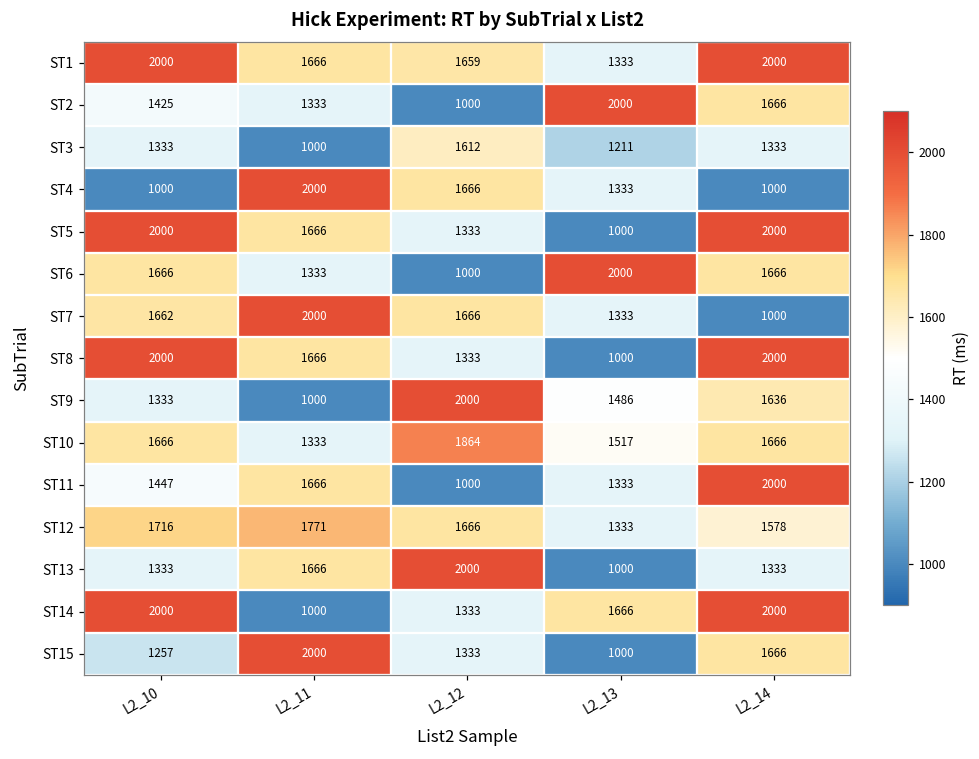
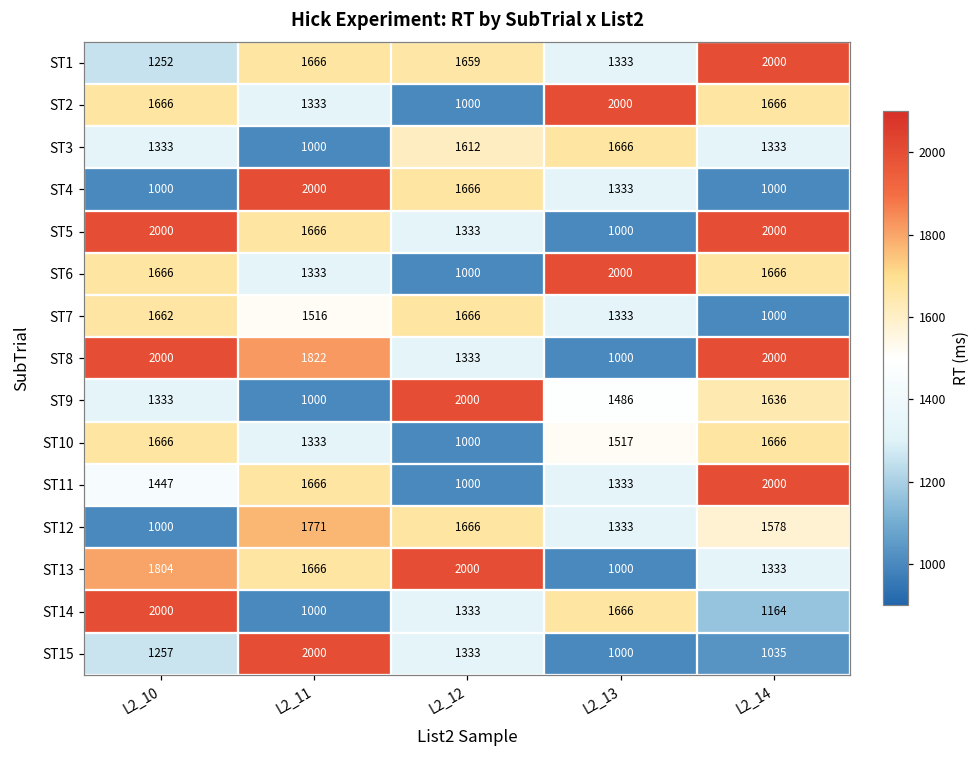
  {
    "ST1": {
-     "L2_10": 2000,
+     "L2_10": 1252,
      "L2_11": 1666,
      "L2_12": 1659,
      "L2_13": 1333,
      "L2_14": 2000
    },
    "ST2": {
-     "L2_10": 1425,
+     "L2_10": 1666,
      "L2_11": 1333,
      "L2_12": 1000,
      "L2_13": 2000,
      "L2_14": 1666
    },
    "ST3": {
      "L2_10": 1333,
      "L2_11": 1000,
      "L2_12": 1612,
-     "L2_13": 1211,
+     "L2_13": 1666,
      "L2_14": 1333
    },
    "ST4": {
      "L2_10": 1000,
      "L2_11": 2000,
      "L2_12": 1666,
      "L2_13": 1333,
      "L2_14": 1000
    },
    "ST5": {
      "L2_10": 2000,
      "L2_11": 1666,
      "L2_12": 1333,
      "L2_13": 1000,
      "L2_14": 2000
    },
    "ST6": {
      "L2_10": 1666,
      "L2_11": 1333,
      "L2_12": 1000,
      "L2_13": 2000,
      "L2_14": 1666
    },
    "ST7": {
      "L2_10": 1662,
-     "L2_11": 2000,
+     "L2_11": 1516,
      "L2_12": 1666,
      "L2_13": 1333,
      "L2_14": 1000
    },
    "ST8": {
      "L2_10": 2000,
-     "L2_11": 1666,
+     "L2_11": 1822,
      "L2_12": 1333,
      "L2_13": 1000,
      "L2_14": 2000
    },
    "ST9": {
      "L2_10": 1333,
      "L2_11": 1000,
      "L2_12": 2000,
      "L2_13": 1486,
      "L2_14": 1636
    },
    "ST10": {
      "L2_10": 1666,
      "L2_11": 1333,
-     "L2_12": 1864,
+     "L2_12": 1000,
      "L2_13": 1517,
      "L2_14": 1666
    },
    "ST11": {
      "L2_10": 1447,
      "L2_11": 1666,
      "L2_12": 1000,
      "L2_13": 1333,
      "L2_14": 2000
    },
    "ST12": {
-     "L2_10": 1716,
+     "L2_10": 1000,
      "L2_11": 1771,
      "L2_12": 1666,
      "L2_13": 1333,
      "L2_14": 1578
    },
    "ST13": {
-     "L2_10": 1333,
+     "L2_10": 1804,
      "L2_11": 1666,
      "L2_12": 2000,
      "L2_13": 1000,
      "L2_14": 1333
    },
    "ST14": {
      "L2_10": 2000,
      "L2_11": 1000,
      "L2_12": 1333,
      "L2_13": 1666,
-     "L2_14": 2000
+     "L2_14": 1164
    },
    "ST15": {
      "L2_10": 1257,
      "L2_11": 2000,
      "L2_12": 1333,
      "L2_13": 1000,
-     "L2_14": 1666
+     "L2_14": 1035
    }
  }
